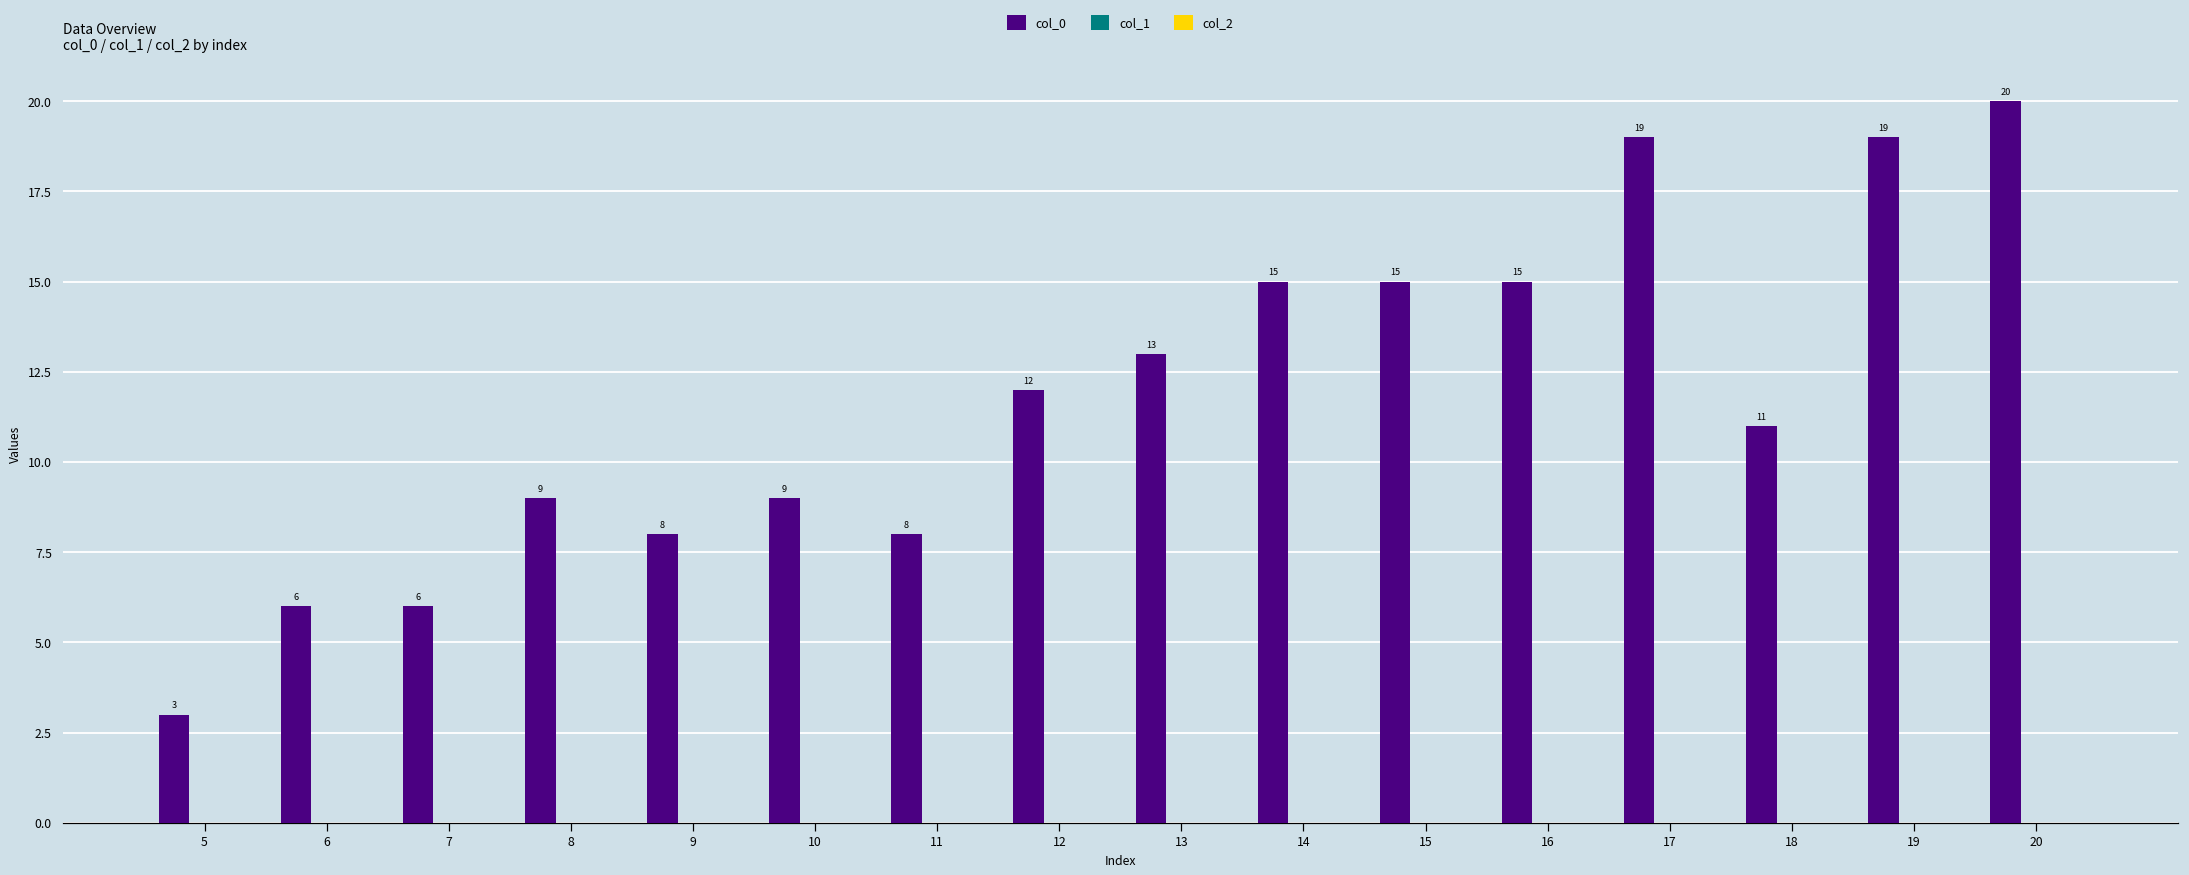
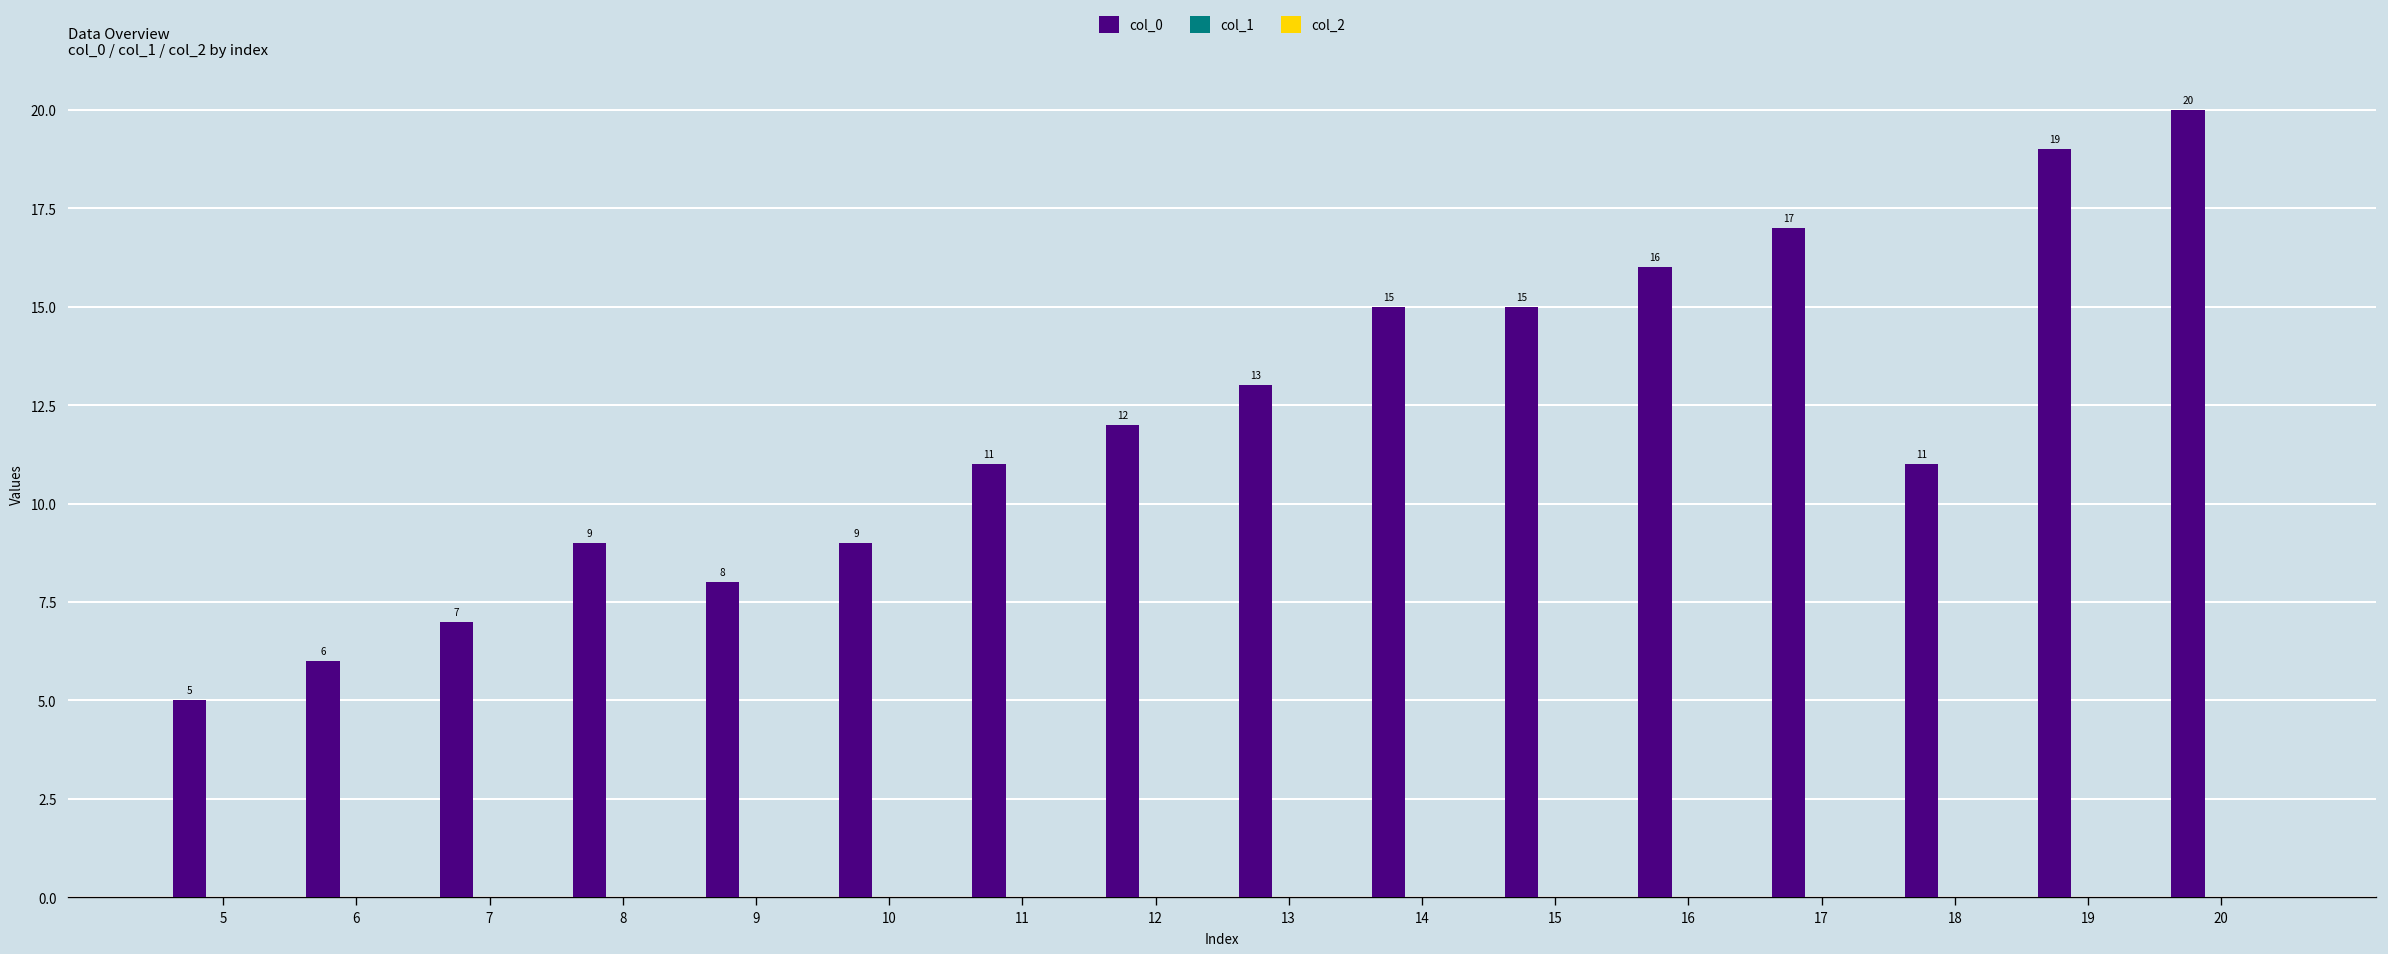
  {
    "col_0": {
-     "5": 3,
+     "5": 5,
      "6": 6,
-     "7": 6,
+     "7": 7,
      "8": 9,
      "9": 8,
      "10": 9,
-     "11": 8,
+     "11": 11,
      "12": 12,
      "13": 13,
      "14": 15,
      "15": 15,
-     "16": 15,
-     "17": 19,
+     "16": 16,
+     "17": 17,
      "18": 11,
      "19": 19,
      "20": 20
    },
    "col_1": {
      "5": 0.0,
      "6": 0.0,
      "7": 0.0,
      "8": 0.0,
      "9": 0.0,
      "10": 0.0,
      "11": 0.0,
      "12": 0.0,
      "13": 0.0,
      "14": 0.0,
      "15": 0.0,
      "16": 0.0,
      "17": 0.0,
      "18": 0.0,
      "19": 0.0,
      "20": 0.0
    },
    "col_2": {
      "5": 0.0,
      "6": 0.0,
      "7": 0.0,
      "8": 0.0,
      "9": 0.0,
      "10": 0.0,
      "11": 0.0,
      "12": 0.0,
      "13": 0.0,
      "14": 0.0,
      "15": 0.0,
      "16": 0.0,
      "17": 0.0,
      "18": 0.0,
      "19": 0.0,
      "20": 0.0
    }
  }
